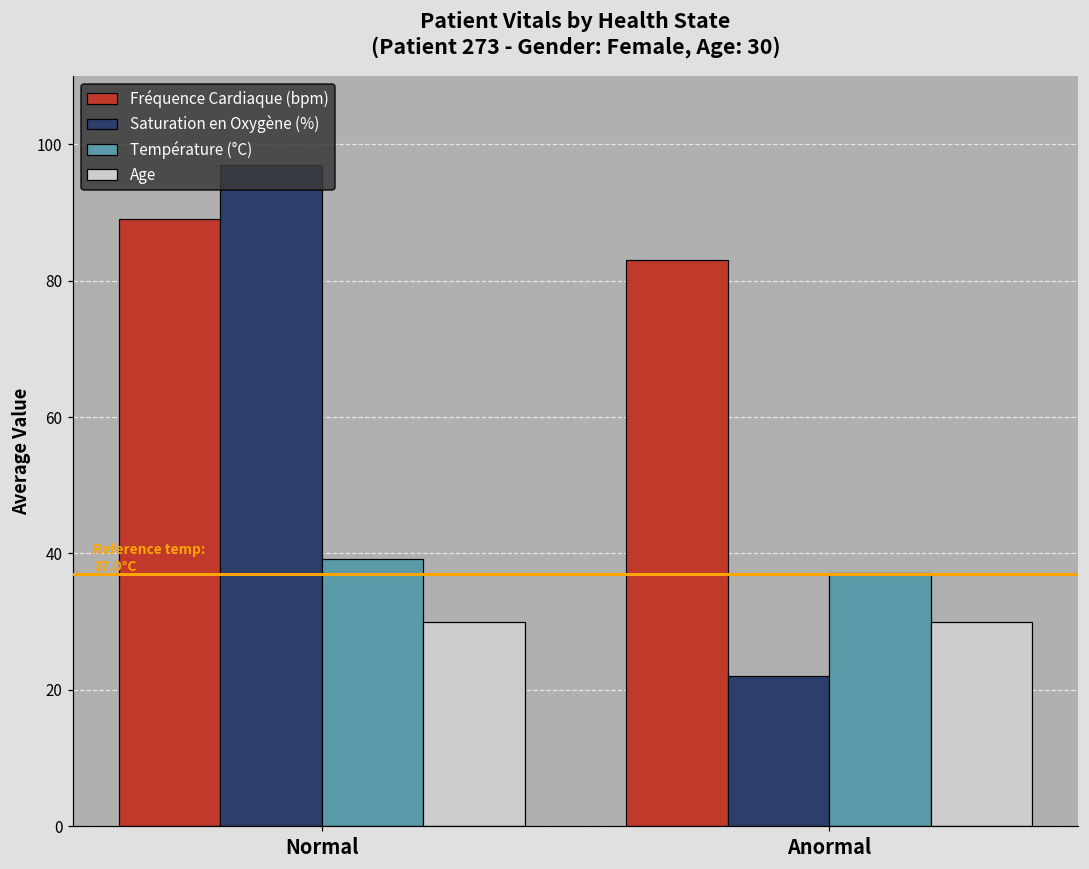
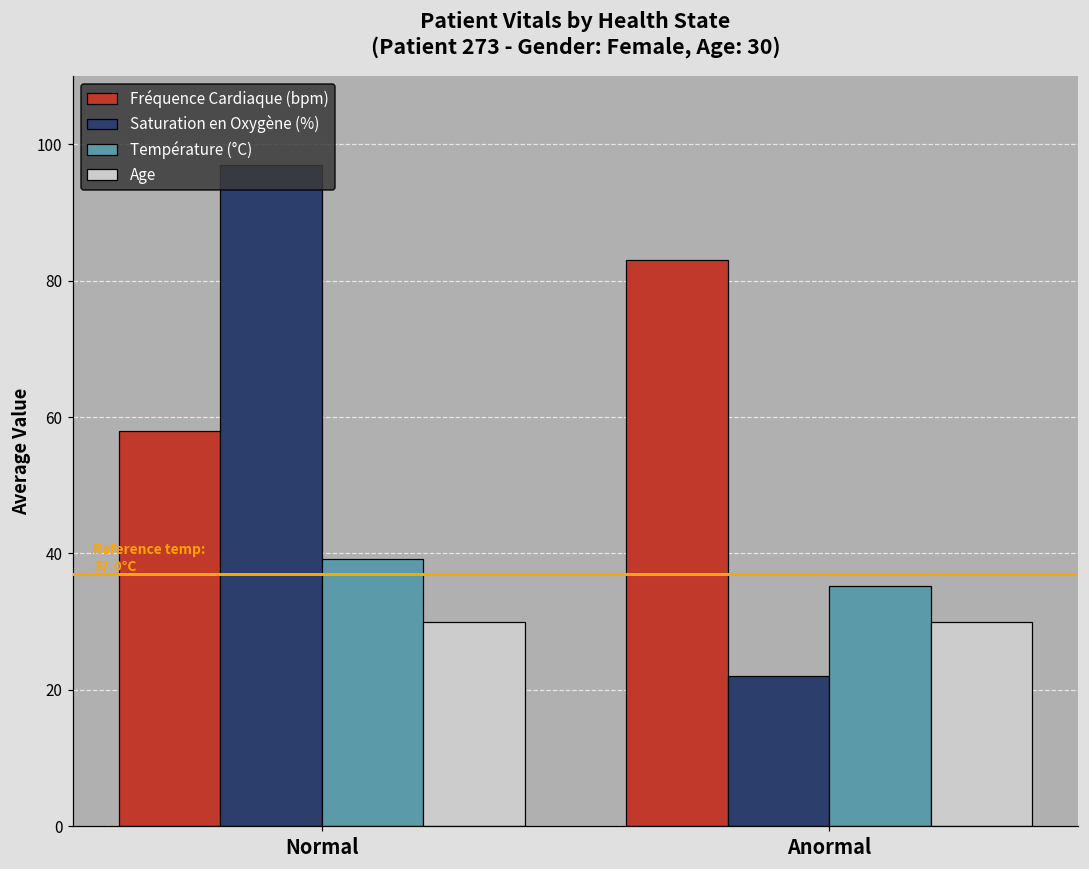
  {
    "Fréquence Cardiaque (bpm)": {
-     "Normal": 89,
+     "Normal": 58,
      "Anormal": 83
    },
    "Saturation en Oxygène (%)": {
      "Anormal": 22
    },
    "Température (°C)": {
      "Normal": 39,
-     "Anormal": 37
+     "Anormal": 35
    },
    "Age": {
      "Normal": 30,
      "Anormal": 30
    }
  }
